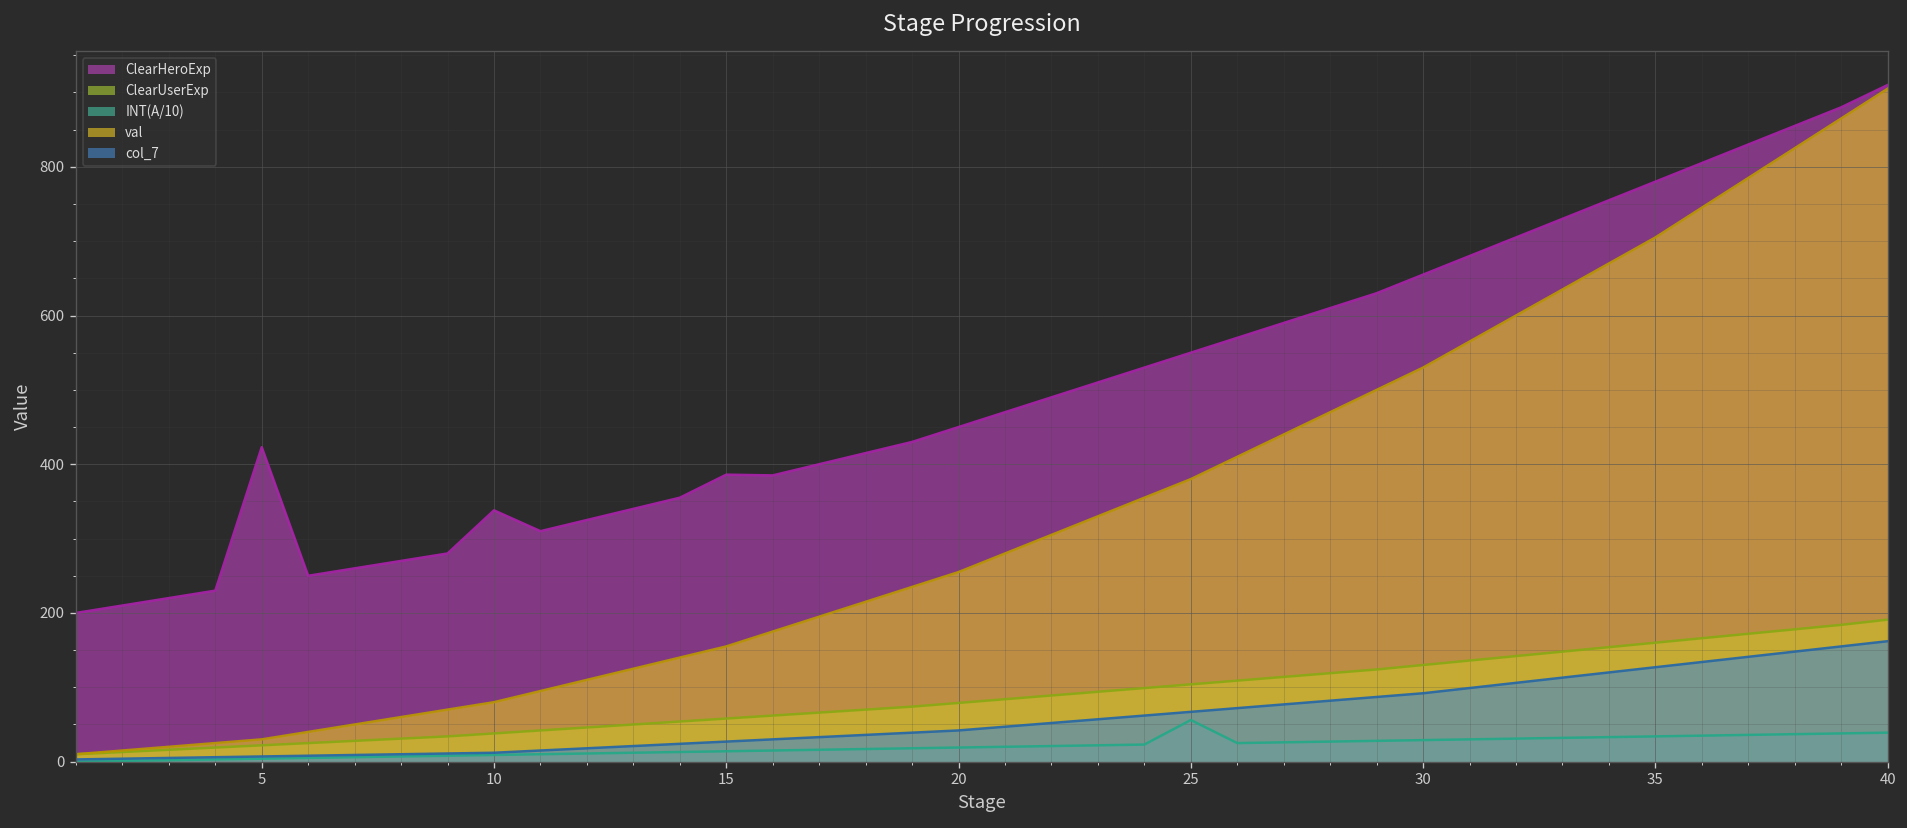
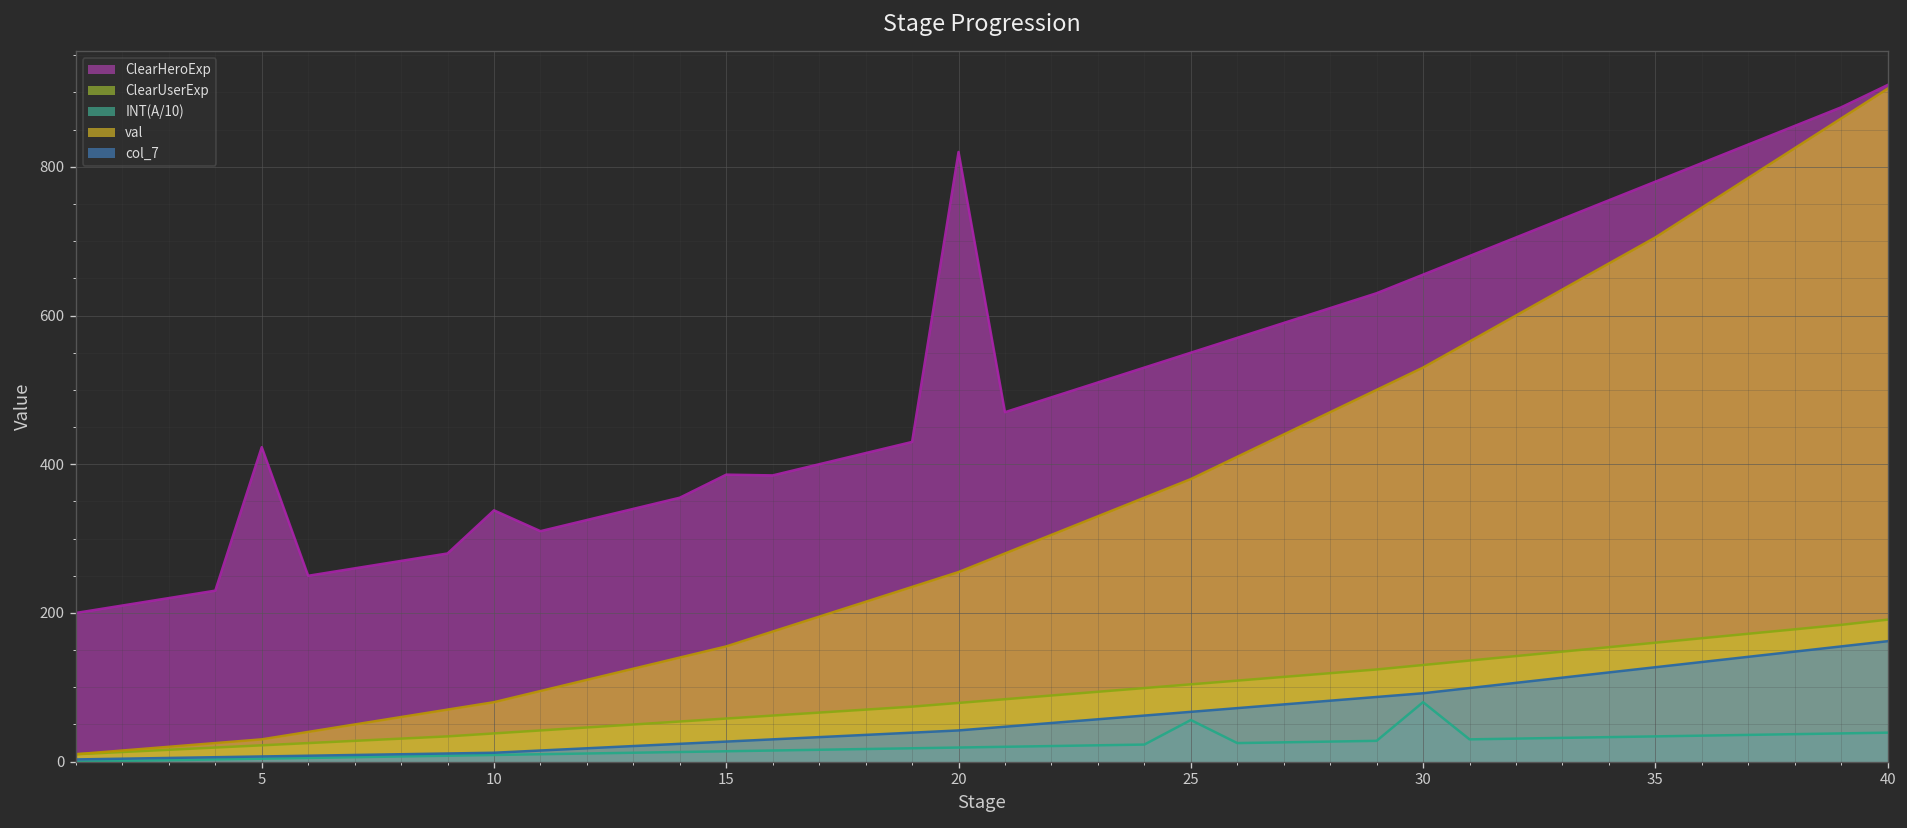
  {
    "ClearHeroExp": {
      "5": 420,
      "10": 340,
      "15": 390,
-     "20": 450,
+     "20": 820,
      "25": 550,
      "30": 660,
      "35": 780,
      "40": 910
    },
    "INT(A/10)": {
      "15": 10,
      "20": 20,
      "25": 60,
-     "30": 30,
+     "30": 80,
      "35": 30,
      "40": 40
    },
    "col_7": {
      "15": 30,
      "20": 40,
      "25": 70,
      "30": 90,
      "35": 130,
      "40": 160
    }
  }
